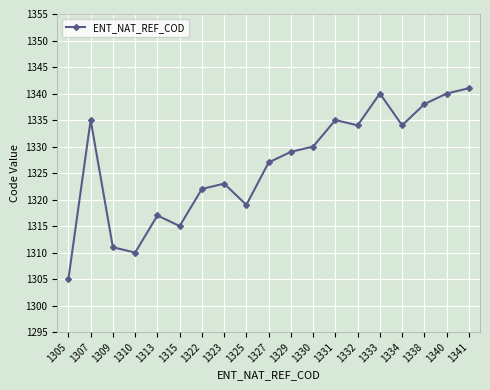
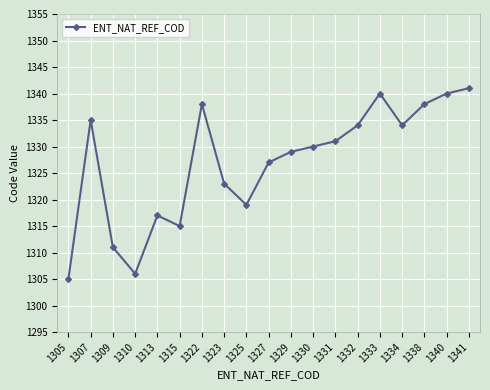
  {
    "1305": 1305,
    "1307": 1335,
    "1309": 1311,
-   "1310": 1310,
+   "1310": 1306,
    "1313": 1317,
    "1315": 1315,
-   "1322": 1322,
+   "1322": 1338,
    "1323": 1323,
    "1325": 1319,
    "1327": 1327,
    "1329": 1329,
    "1330": 1330,
-   "1331": 1335,
+   "1331": 1331,
    "1332": 1334,
    "1333": 1340,
    "1334": 1334,
    "1338": 1338,
    "1340": 1340,
    "1341": 1341
  }
